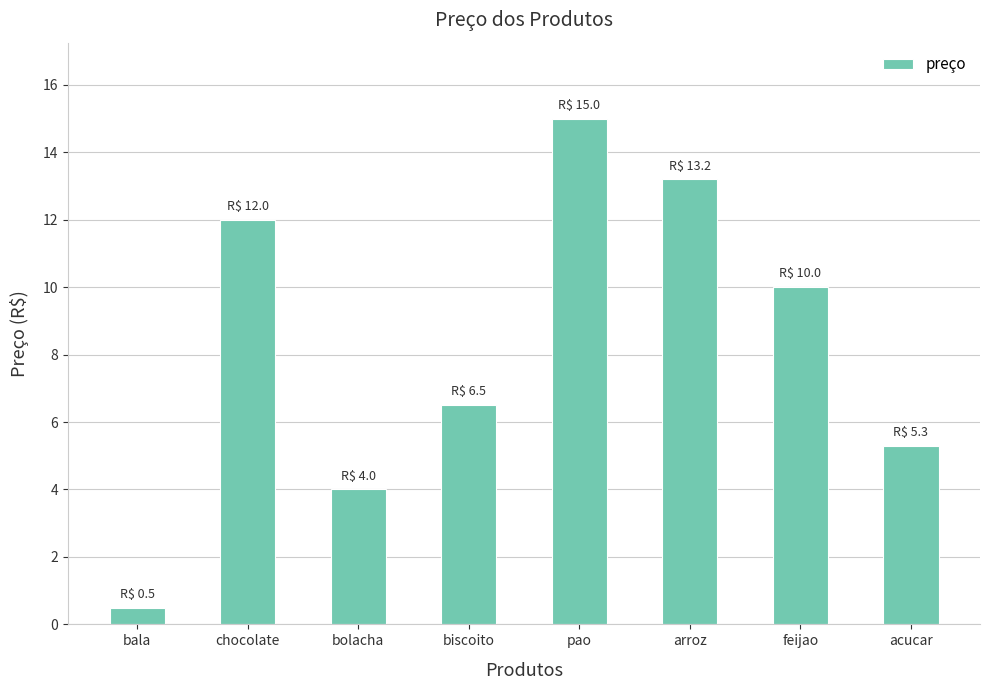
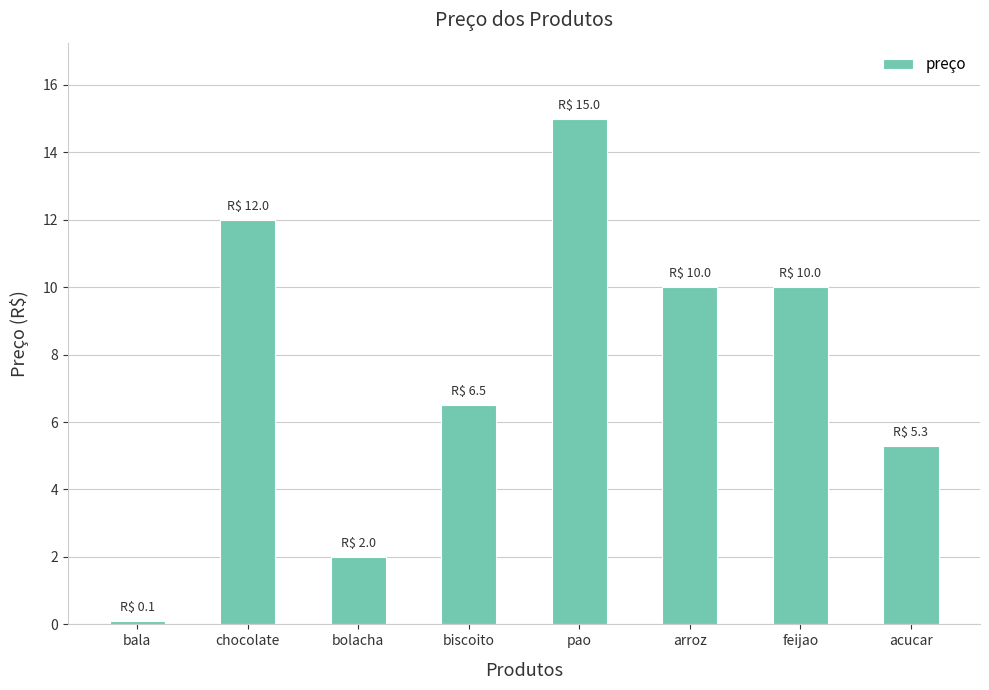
  {
-   "bala": 0.5,
+   "bala": 0.1,
    "chocolate": 12.0,
-   "bolacha": 4.0,
+   "bolacha": 2.0,
    "biscoito": 6.5,
    "pao": 15.0,
-   "arroz": 13.2,
+   "arroz": 10.0,
    "feijao": 10.0,
    "acucar": 5.3
  }
